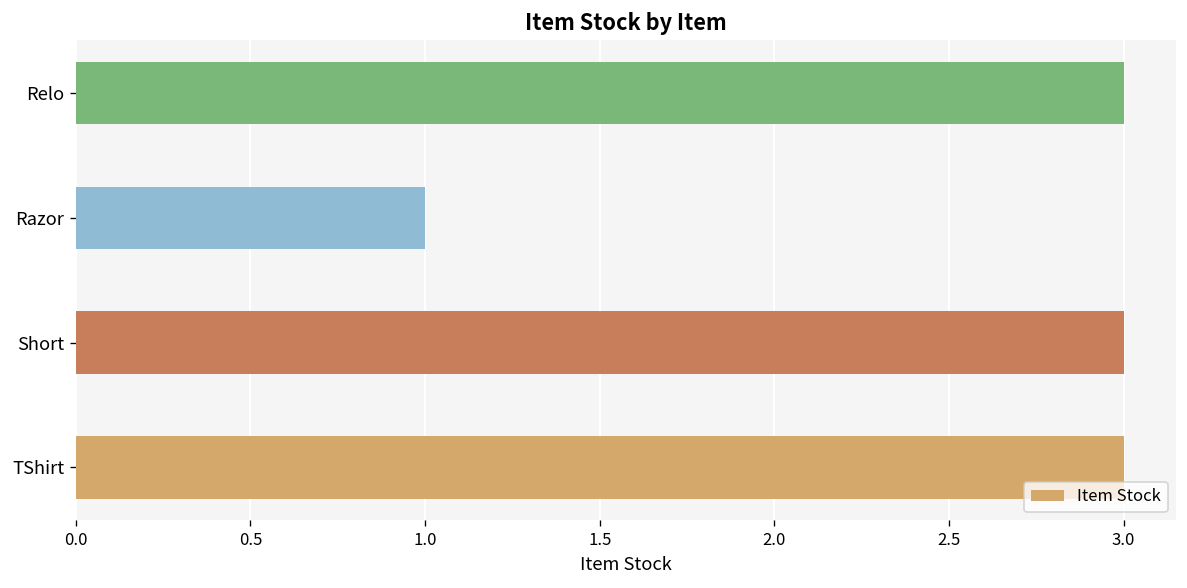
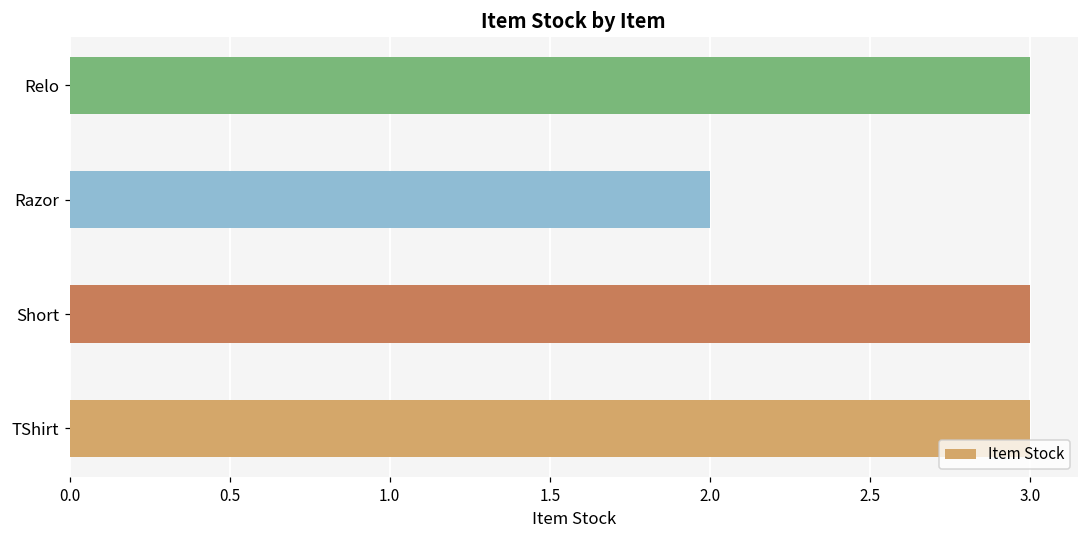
  {
    "Relo": 3,
-   "Razor": 1,
+   "Razor": 2,
    "Short": 3,
    "TShirt": 3
  }
